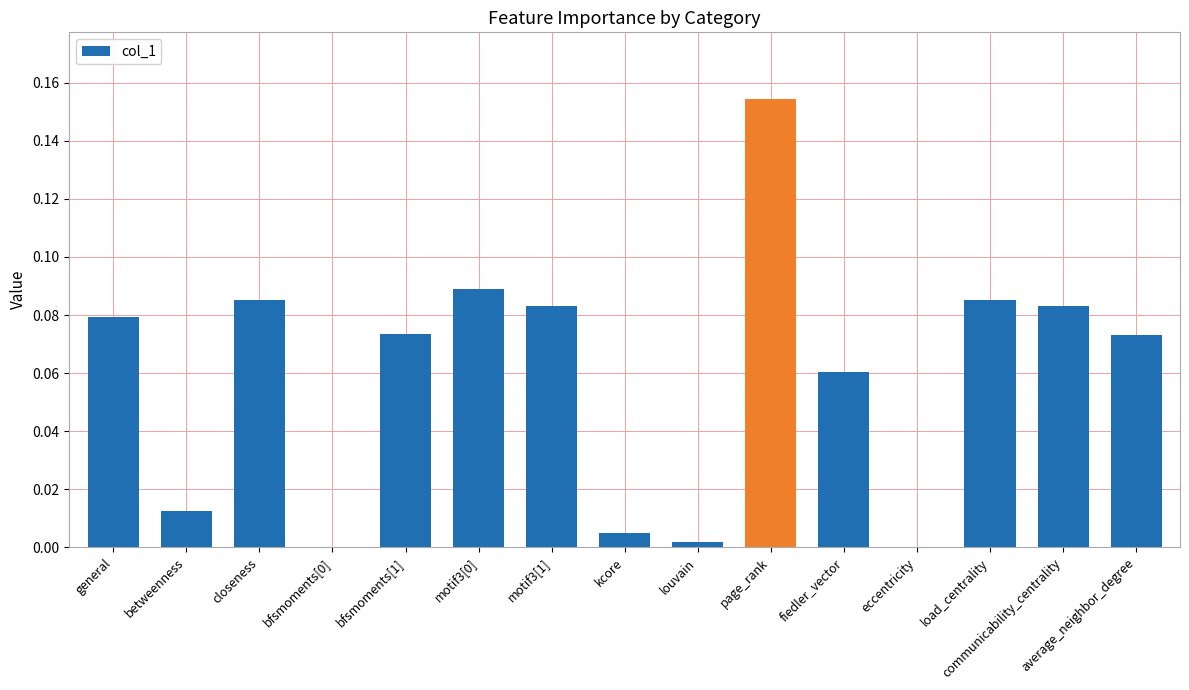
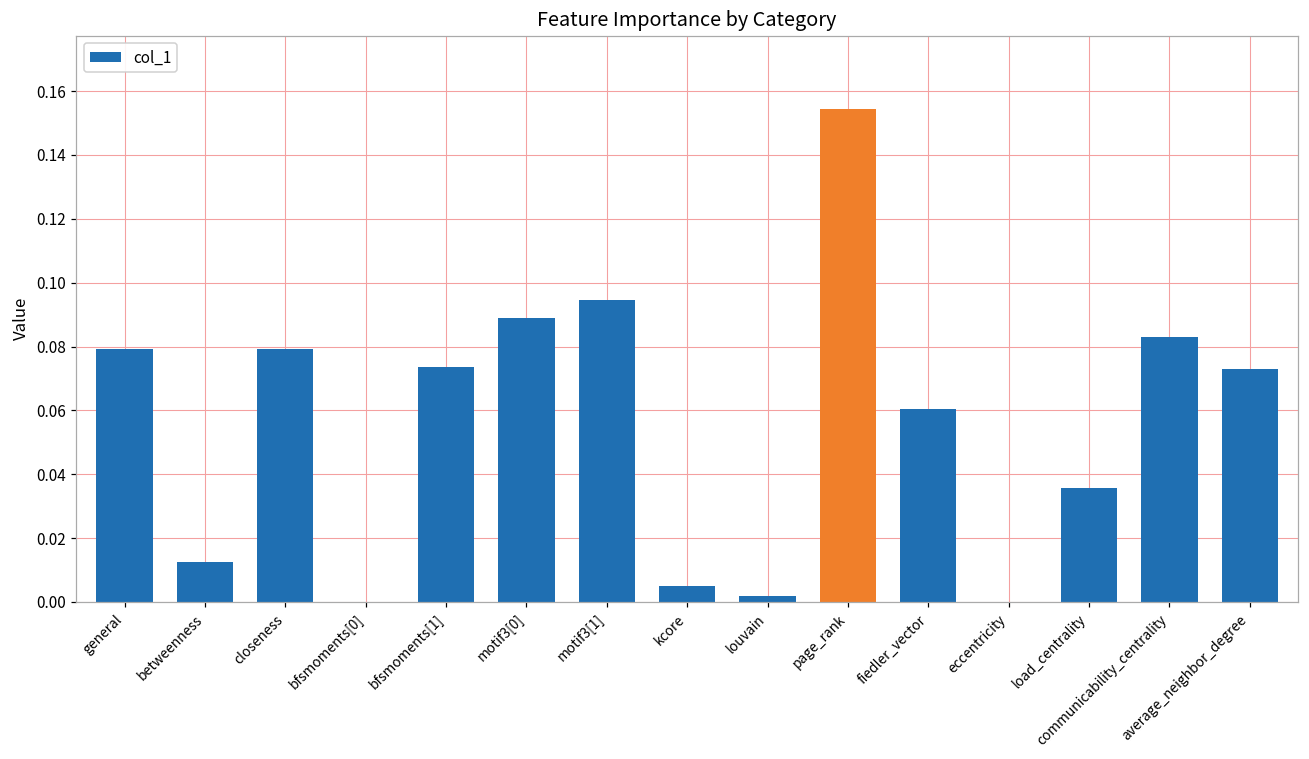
  {
    "general": 0.079,
    "betweenness": 0.012,
-   "closeness": 0.085,
+   "closeness": 0.079,
    "bfsmoments[1]": 0.074,
    "motif3[0]": 0.089,
-   "motif3[1]": 0.083,
+   "motif3[1]": 0.094,
    "kcore": 0.005,
    "louvain": 0.002,
    "page_rank": 0.154,
    "fiedler_vector": 0.060,
-   "load_centrality": 0.085,
+   "load_centrality": 0.036,
    "communicability_centrality": 0.083,
    "average_neighbor_degree": 0.073
  }
